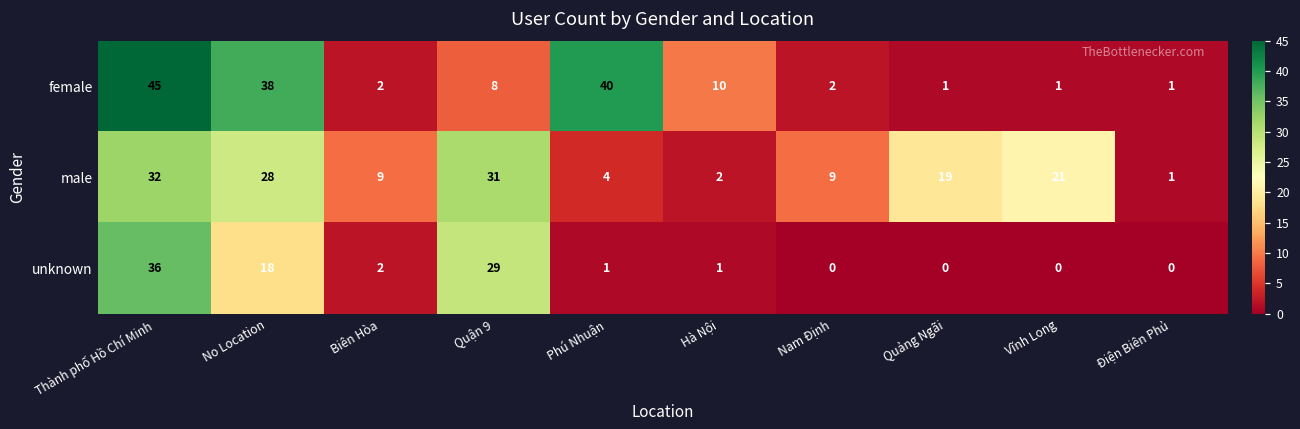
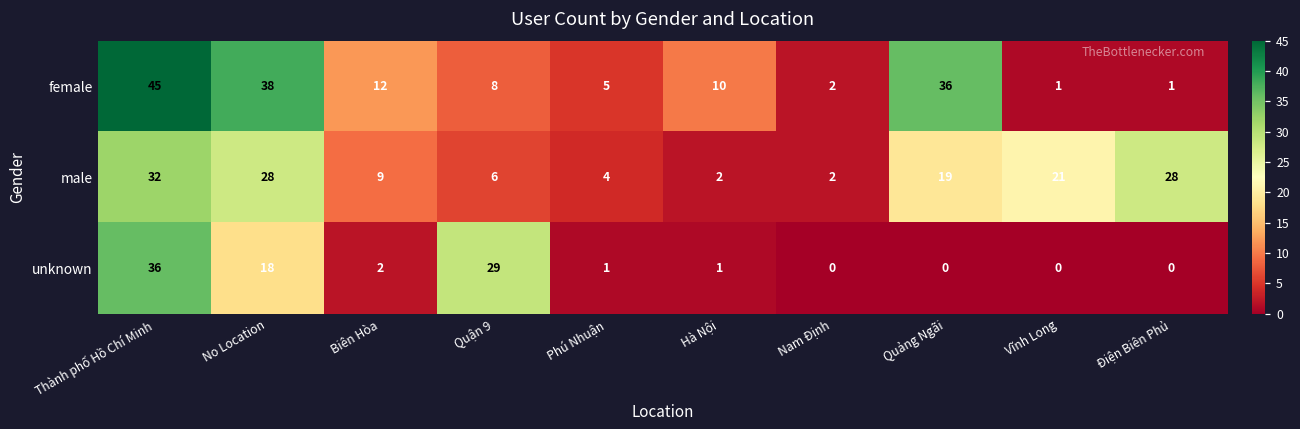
  {
    "female": {
      "Thành phố Hồ Chí Minh": 45,
      "No Location": 38,
-     "Biên Hòa": 2,
+     "Biên Hòa": 12,
      "Quận 9": 8,
-     "Phú Nhuận": 40,
+     "Phú Nhuận": 5,
      "Hà Nội": 10,
      "Nam Định": 2,
-     "Quảng Ngãi": 1,
+     "Quảng Ngãi": 36,
      "Vĩnh Long": 1
    },
    "male": {
      "Thành phố Hồ Chí Minh": 32,
      "No Location": 28,
      "Biên Hòa": 9,
-     "Quận 9": 31,
+     "Quận 9": 6,
      "Phú Nhuận": 4,
      "Hà Nội": 2,
-     "Nam Định": 9,
+     "Nam Định": 2,
      "Quảng Ngãi": 19,
      "Vĩnh Long": 21,
-     "Điện Biên Phủ": 1
+     "Điện Biên Phủ": 28
    },
    "unknown": {
      "Thành phố Hồ Chí Minh": 36,
      "No Location": 18,
      "Biên Hòa": 2,
      "Quận 9": 29,
      "Phú Nhuận": 1,
      "Hà Nội": 1,
      "Nam Định": 0,
      "Quảng Ngãi": 0,
      "Vĩnh Long": 0,
      "Điện Biên Phủ": 0
    }
  }
